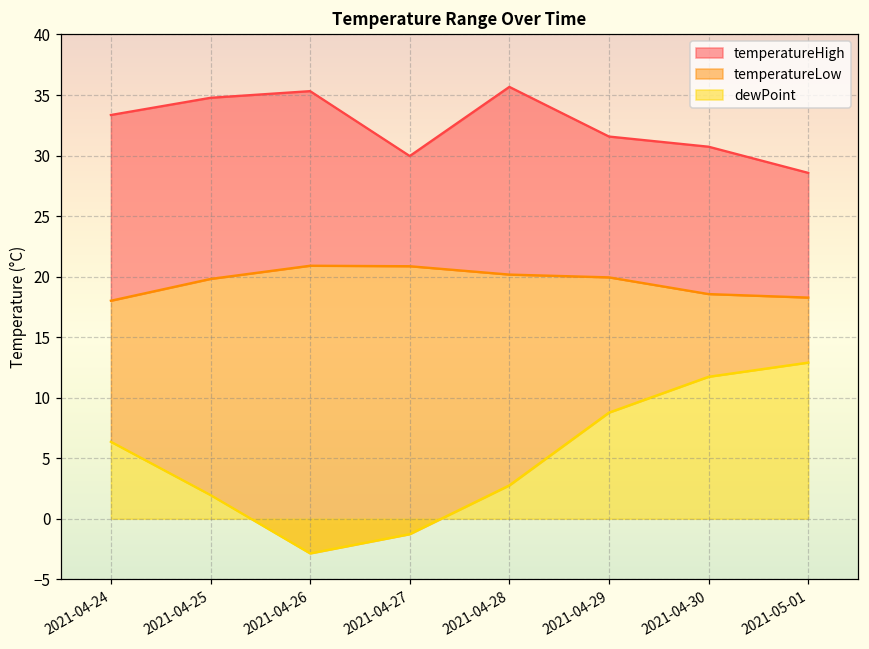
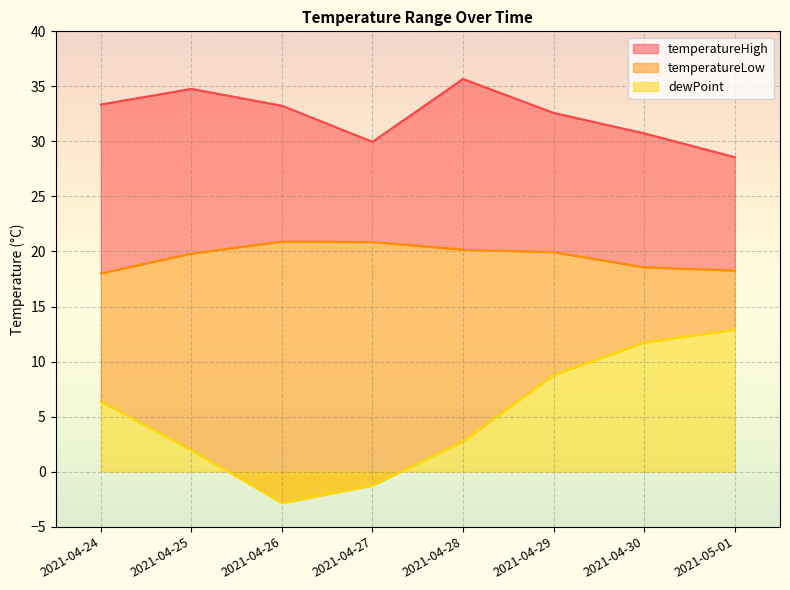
  {
    "temperatureHigh": {
      "2021-04-24": 33.4,
      "2021-04-25": 34.8,
-     "2021-04-26": 35.3,
+     "2021-04-26": 33.2,
      "2021-04-27": 30.0,
      "2021-04-28": 35.7,
-     "2021-04-29": 31.6,
+     "2021-04-29": 32.6,
      "2021-04-30": 30.7,
      "2021-05-01": 28.6
    }
  }
